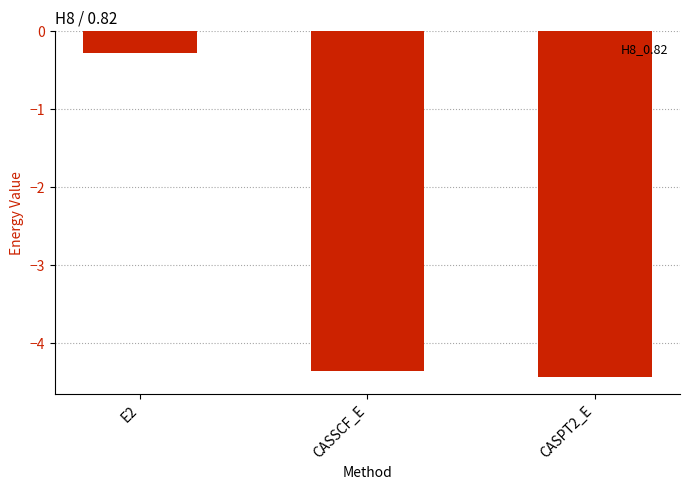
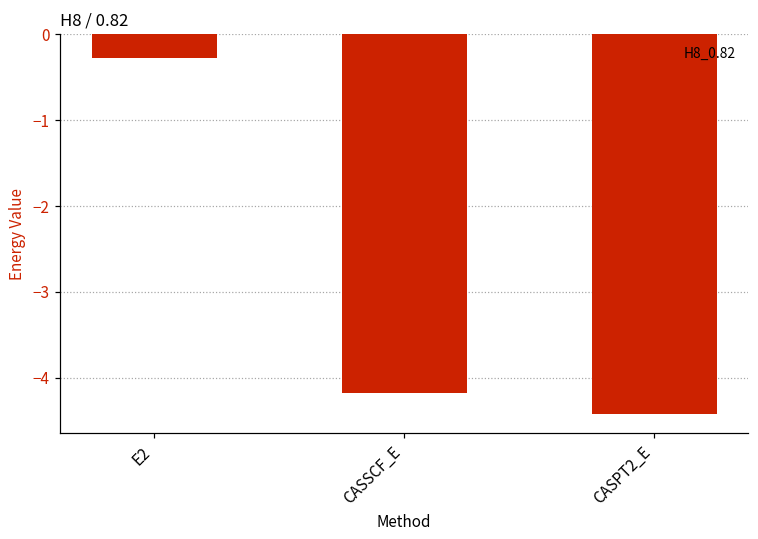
  {
    "E2": -0.3,
-   "CASSCF_E": -4.4,
+   "CASSCF_E": -4.2,
    "CASPT2_E": -4.4
  }
